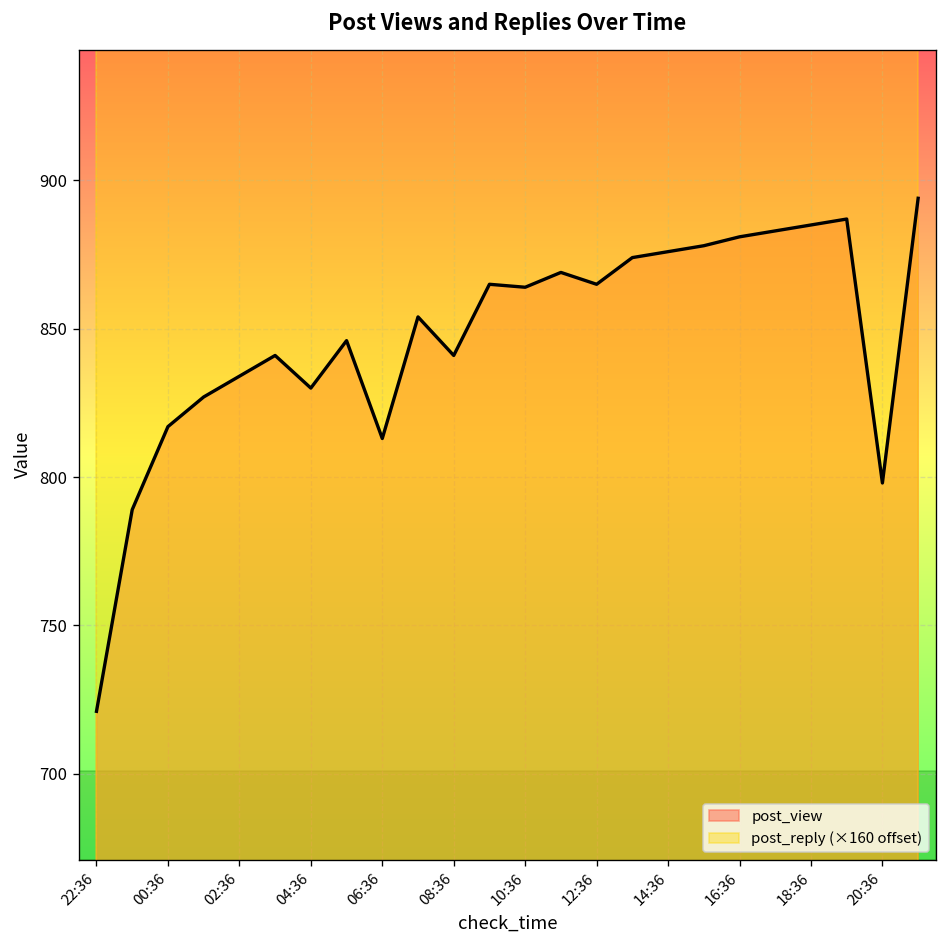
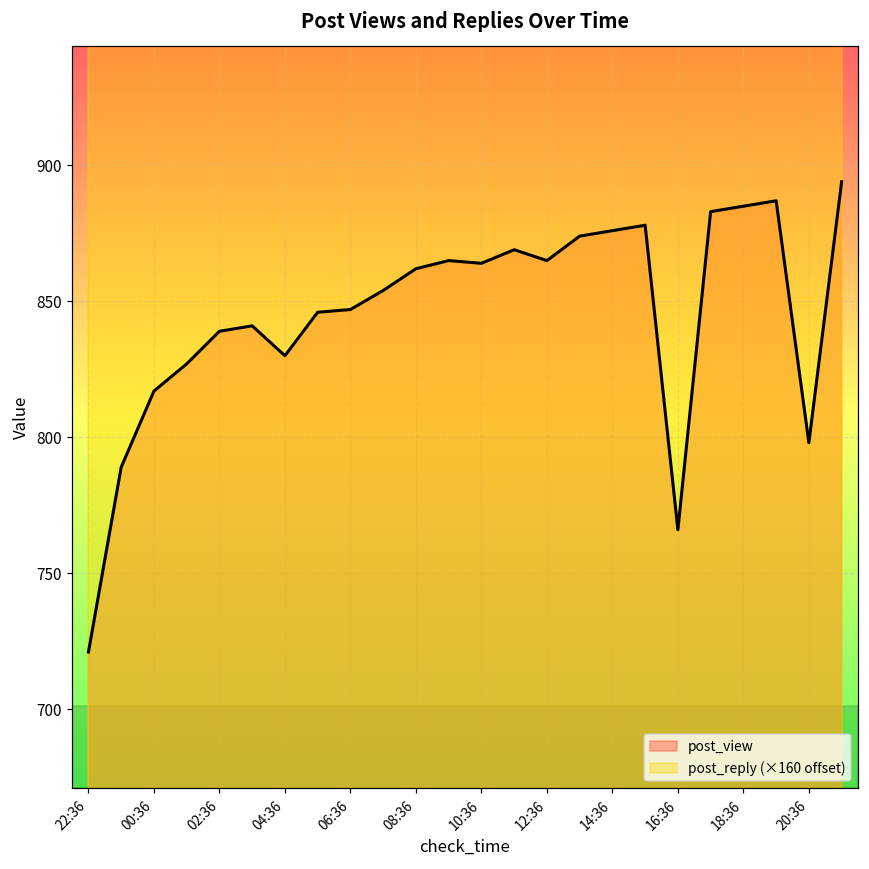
  {
    "post_view": {
      "22:36": 721,
      "00:36": 817,
-     "02:36": 834,
+     "02:36": 839,
      "04:36": 830,
-     "06:36": 813,
-     "08:36": 841,
+     "06:36": 847,
+     "08:36": 862,
      "10:36": 864,
      "12:36": 865,
      "14:36": 876,
-     "16:36": 881,
+     "16:36": 766,
      "18:36": 885,
      "20:36": 798
    }
  }
